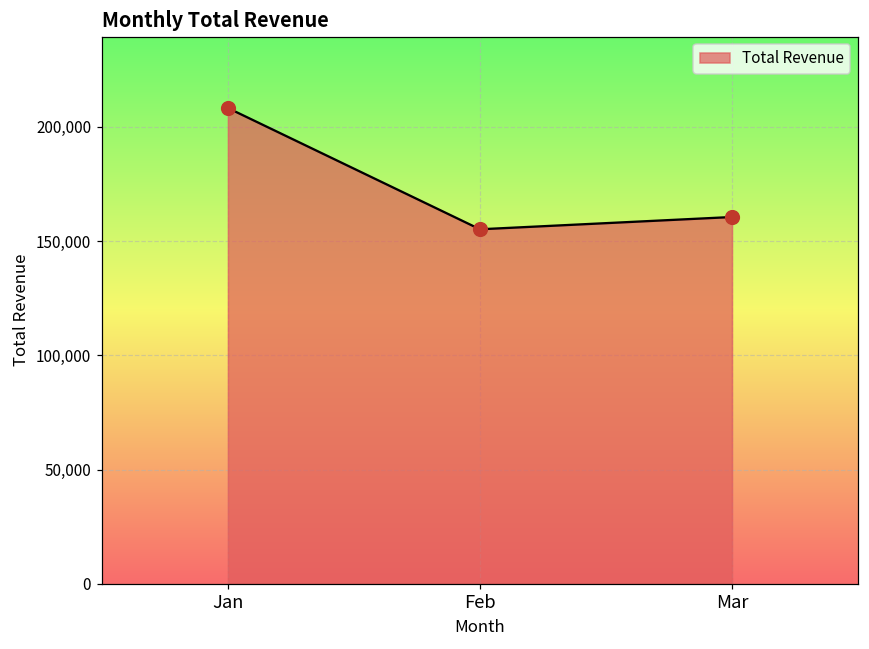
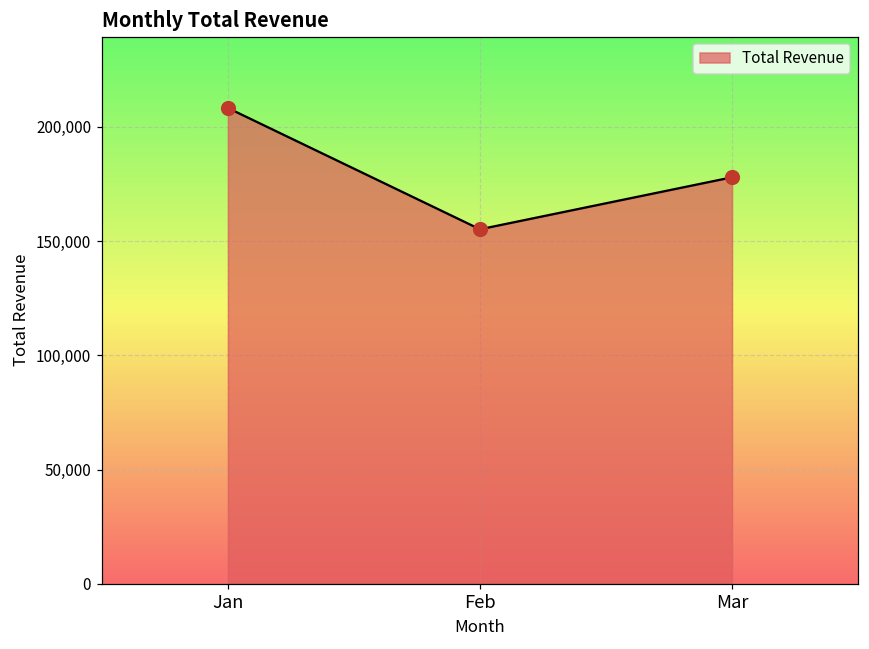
  {
    "Jan": "208,000",
    "Feb": "155,000",
-   "Mar": "161,000"
+   "Mar": "178,000"
  }
